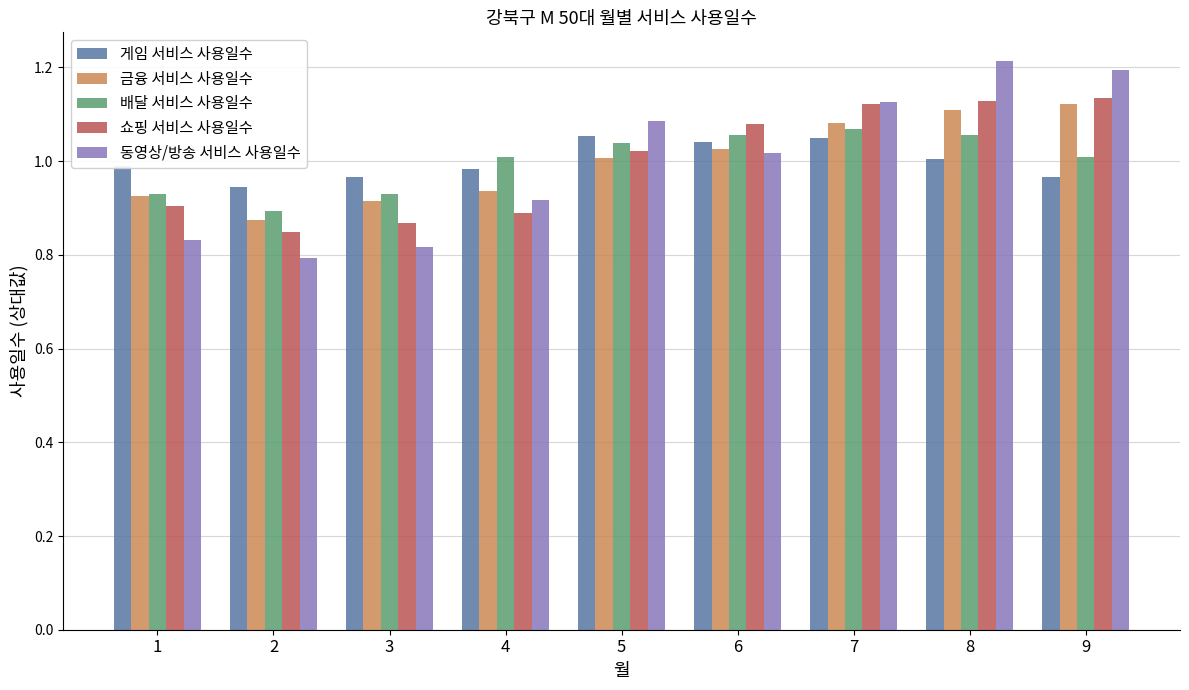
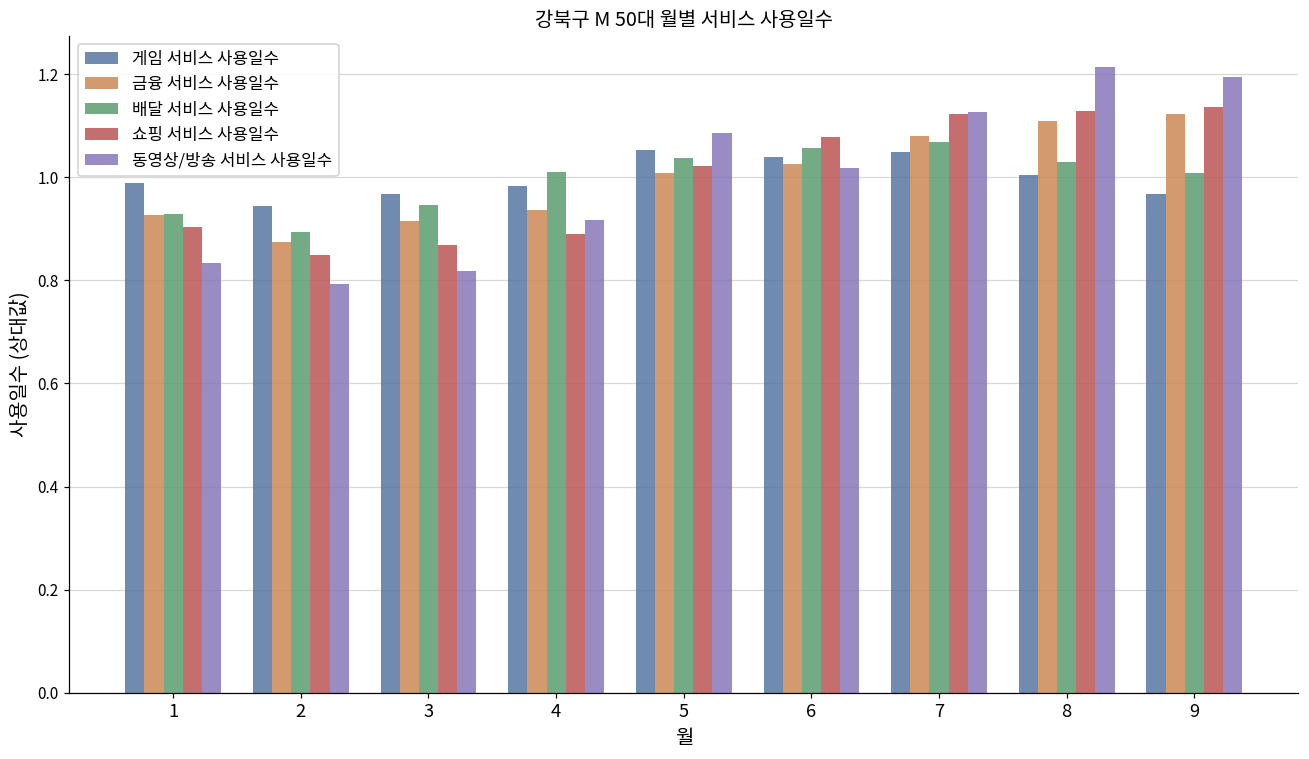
  {
    "배달 서비스 사용일수": {
      "1": 0.93,
      "2": 0.89,
-     "3": 0.93,
+     "3": 0.95,
      "4": 1.01,
      "5": 1.04,
      "6": 1.06,
      "7": 1.07,
-     "8": 1.06,
+     "8": 1.03,
      "9": 1.01
    }
  }
